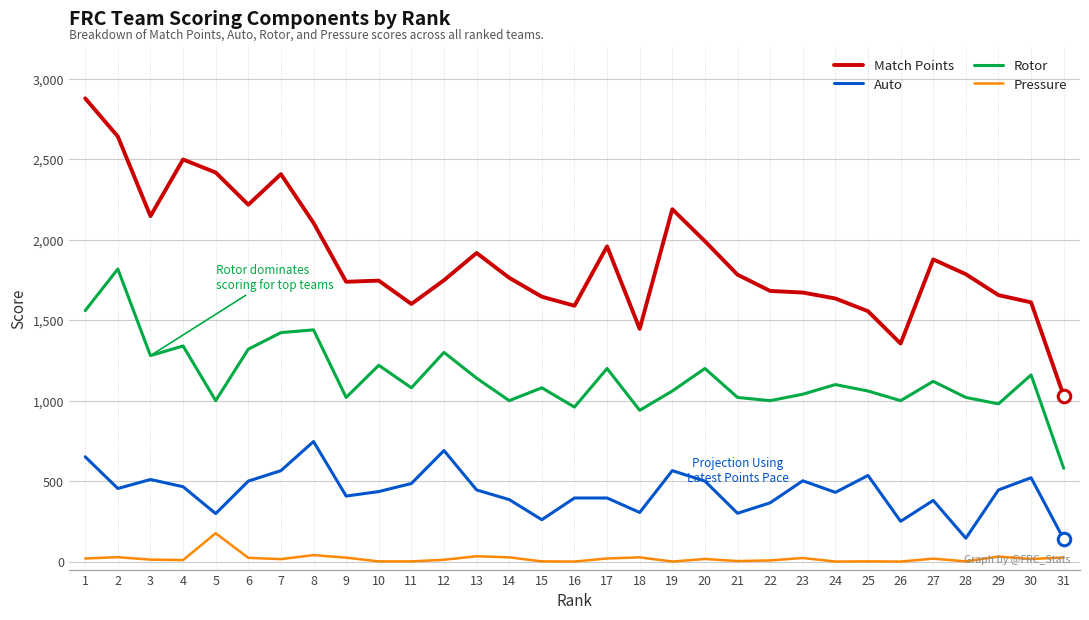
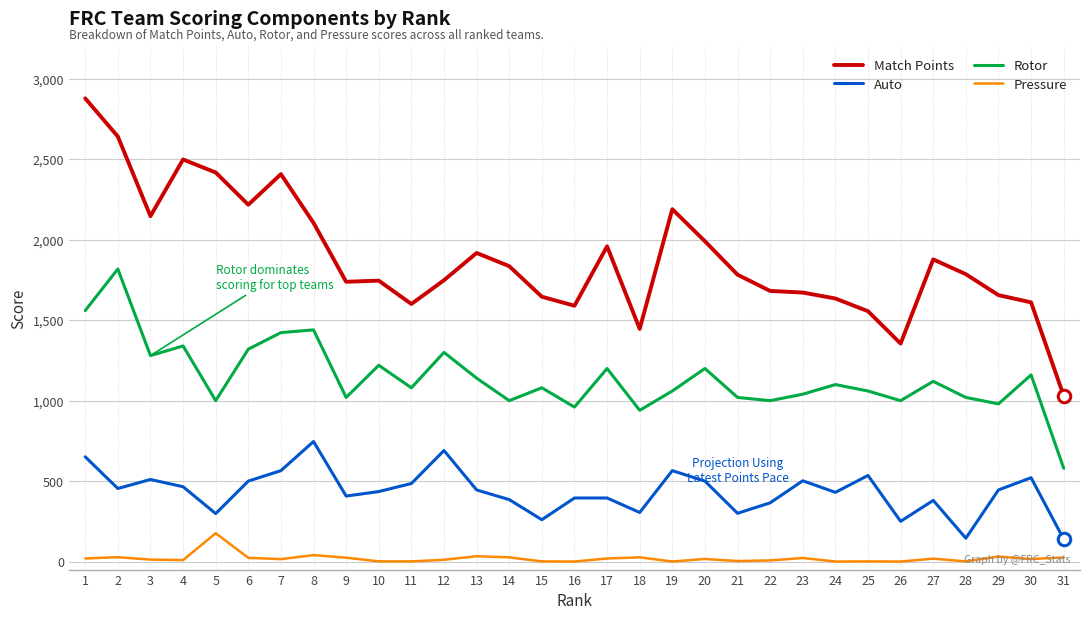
  {
    "Match Points": {
      "1": "2,880",
      "2": "2,640",
      "3": "2,150",
      "4": "2,500",
      "5": "2,420",
      "6": "2,220",
      "7": "2,410",
      "8": "2,110",
      "9": "1,740",
      "10": "1,750",
      "11": "1,600",
      "12": "1,750",
      "13": "1,920",
-     "14": "1,760",
+     "14": "1,840",
      "15": "1,650",
      "16": "1,590",
      "17": "1,960",
      "18": "1,450",
      "19": "2,190",
      "20": "1,990",
      "21": "1,780",
      "22": "1,680",
      "23": "1,670",
      "24": "1,640",
      "25": "1,560",
      "26": "1,360",
      "27": "1,880",
      "28": "1,790",
      "29": "1,660",
      "30": "1,610"
    },
    "Rotor": {
      "1": "1,560",
      "2": "1,820",
      "3": "1,280",
      "4": "1,340",
      "5": "1,000",
      "6": "1,320",
      "7": "1,420",
      "8": "1,440",
      "9": "1,020",
      "10": "1,220",
      "11": "1,080",
      "12": "1,300",
      "13": "1,140",
      "14": "1,000",
      "15": "1,080",
      "16": "960",
      "17": "1,200",
      "18": "940",
      "19": "1,060",
      "20": "1,200",
      "21": "1,020",
      "22": "1,000",
      "23": "1,040",
      "24": "1,100",
      "25": "1,060",
      "26": "1,000",
      "27": "1,120",
      "28": "1,020",
      "29": "980",
      "30": "1,160",
      "31": "580"
    }
  }
